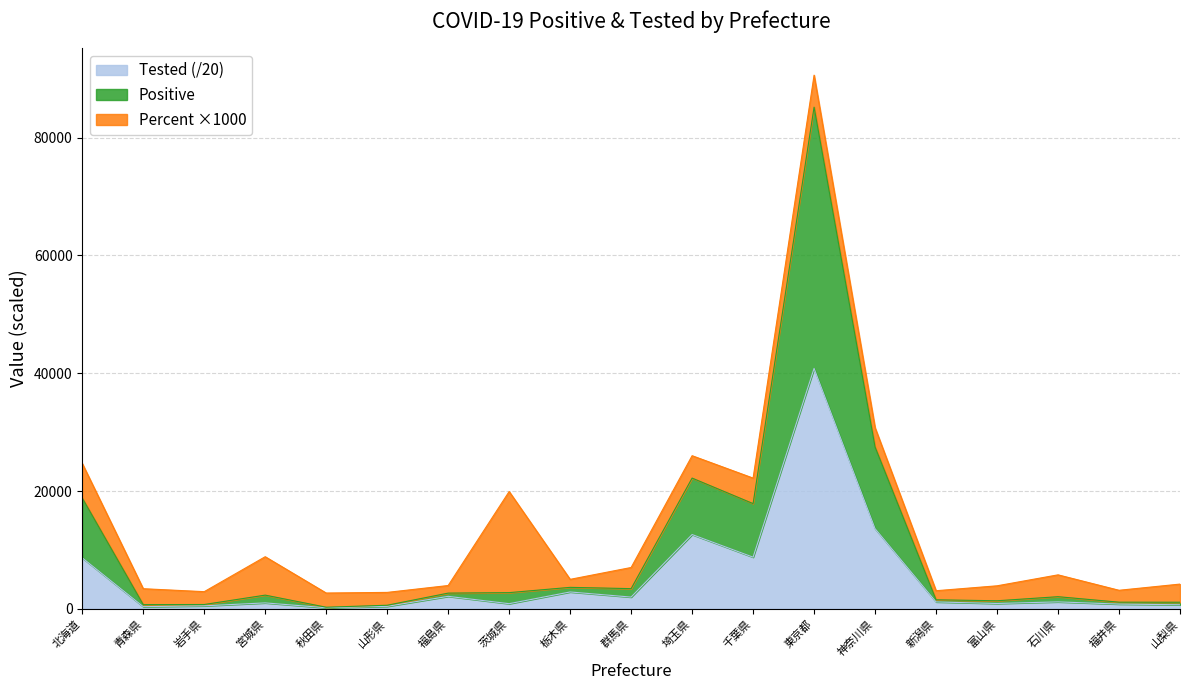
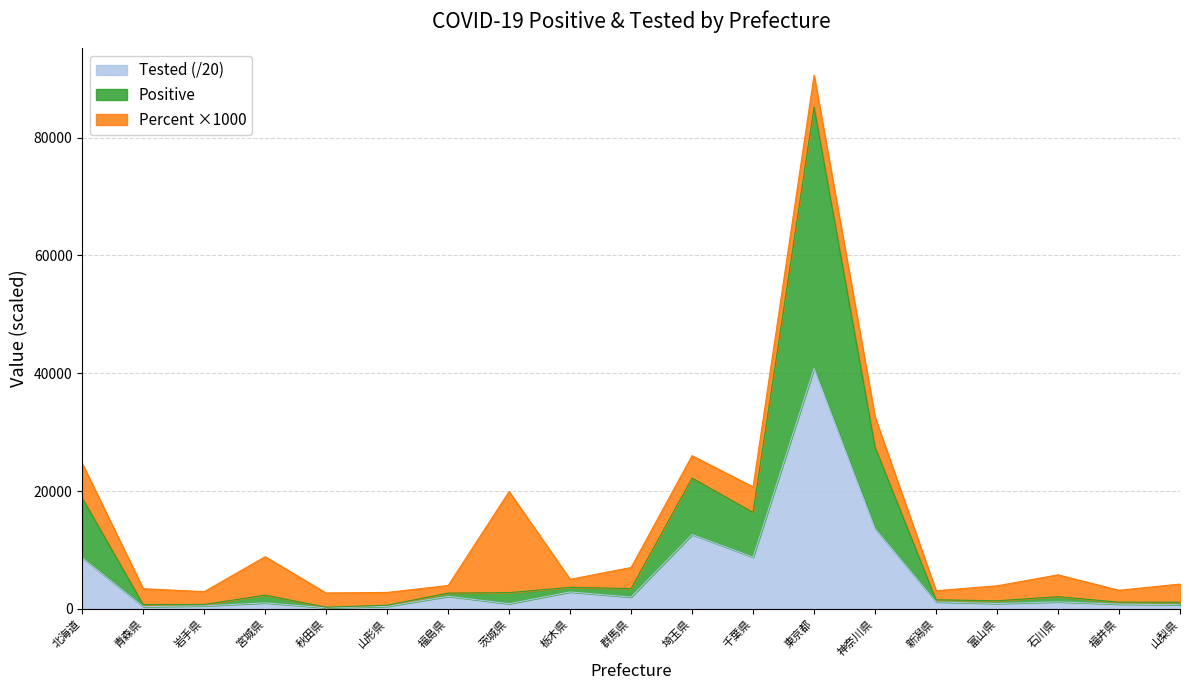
  {
    "Tested (/20)": {
      "北海道": 9000,
      "宮城県": 1000,
      "福島県": 2000,
      "茨城県": 1000,
      "栃木県": 3000,
      "群馬県": 2000,
      "埼玉県": 13000,
      "千葉県": 9000,
      "東京都": 41000,
      "神奈川県": 14000,
      "富山県": 1000,
      "石川県": 1000,
      "山梨県": 1000
    },
    "Positive": {
      "北海道": 10000,
      "宮城県": 1000,
      "福島県": 1000,
      "茨城県": 2000,
      "栃木県": 1000,
      "群馬県": 1000,
      "埼玉県": 10000,
-     "千葉県": 9000,
+     "千葉県": 8000,
      "東京都": 44000,
      "神奈川県": 14000,
      "富山県": 0,
      "石川県": 1000,
      "山梨県": 0
    },
    "Percent ×1000": {
      "北海道": 6000,
      "青森県": 3000,
      "岩手県": 2000,
      "宮城県": 7000,
      "秋田県": 2000,
      "山形県": 2000,
      "福島県": 1000,
      "茨城県": 17000,
      "栃木県": 1000,
      "群馬県": 4000,
      "埼玉県": 4000,
      "千葉県": 4000,
      "東京都": 5000,
-     "神奈川県": 3000,
+     "神奈川県": 5000,
      "新潟県": 2000,
      "富山県": 3000,
      "石川県": 4000,
      "福井県": 2000,
      "山梨県": 3000
    }
  }
